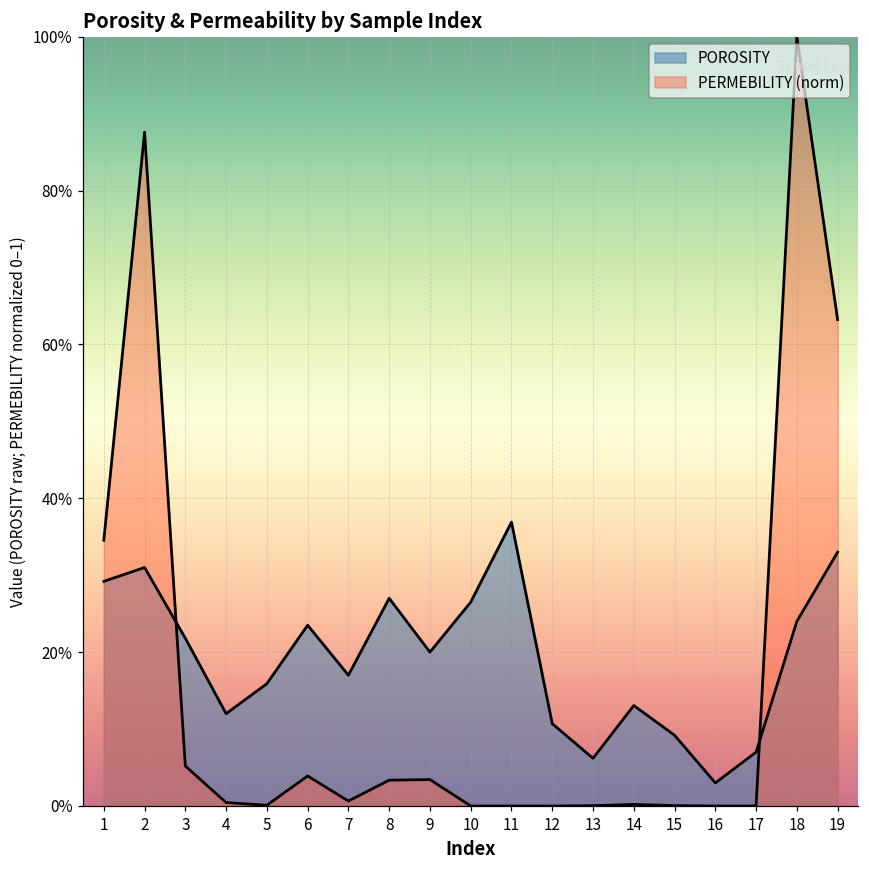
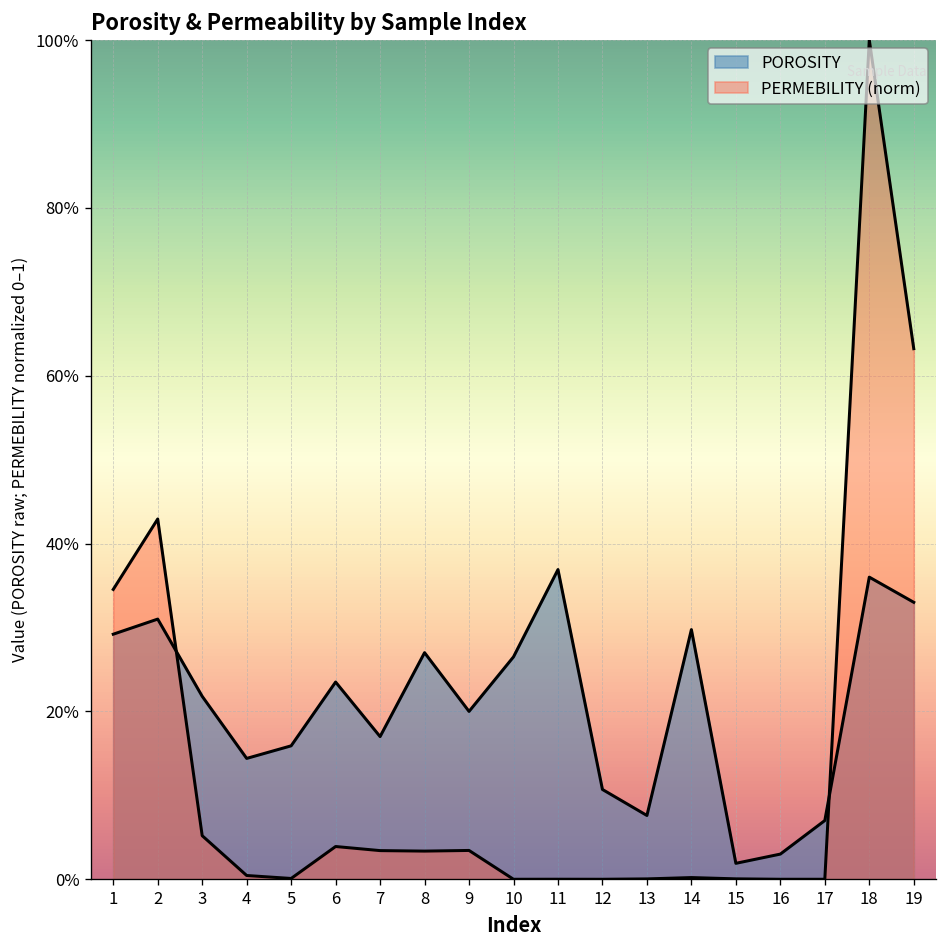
  {
    "POROSITY": {
      "1": "29%",
      "2": "31%",
      "3": "22%",
-     "4": "12%",
+     "4": "14%",
      "5": "16%",
      "6": "24%",
      "7": "17%",
      "8": "27%",
      "9": "20%",
      "10": "27%",
      "11": "37%",
      "12": "11%",
-     "13": "6%",
-     "14": "13%",
-     "15": "9%",
+     "13": "8%",
+     "14": "30%",
+     "15": "2%",
      "16": "3%",
      "17": "7%",
-     "18": "24%",
+     "18": "36%",
      "19": "33%"
    },
    "PERMEBILITY (norm)": {
      "1": "35%",
-     "2": "88%",
+     "2": "43%",
      "3": "5%",
      "4": "0%",
      "5": "0%",
      "6": "4%",
-     "7": "1%",
+     "7": "3%",
      "8": "3%",
      "9": "3%",
      "10": "0%",
      "11": "0%",
      "12": "0%",
      "13": "0%",
      "14": "0%",
      "15": "0%",
      "16": "0%",
      "17": "0%",
      "18": "100%",
      "19": "63%"
    }
  }
